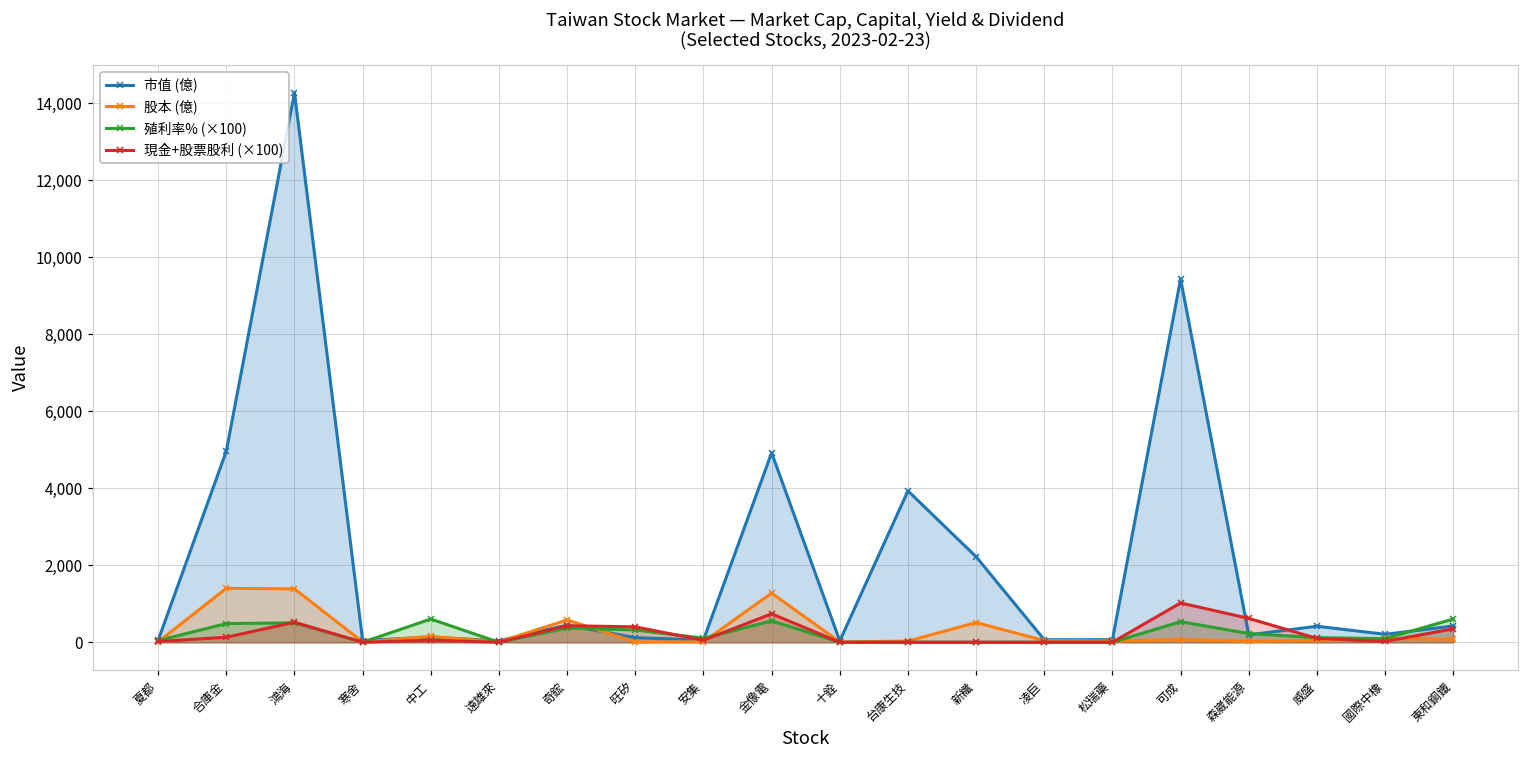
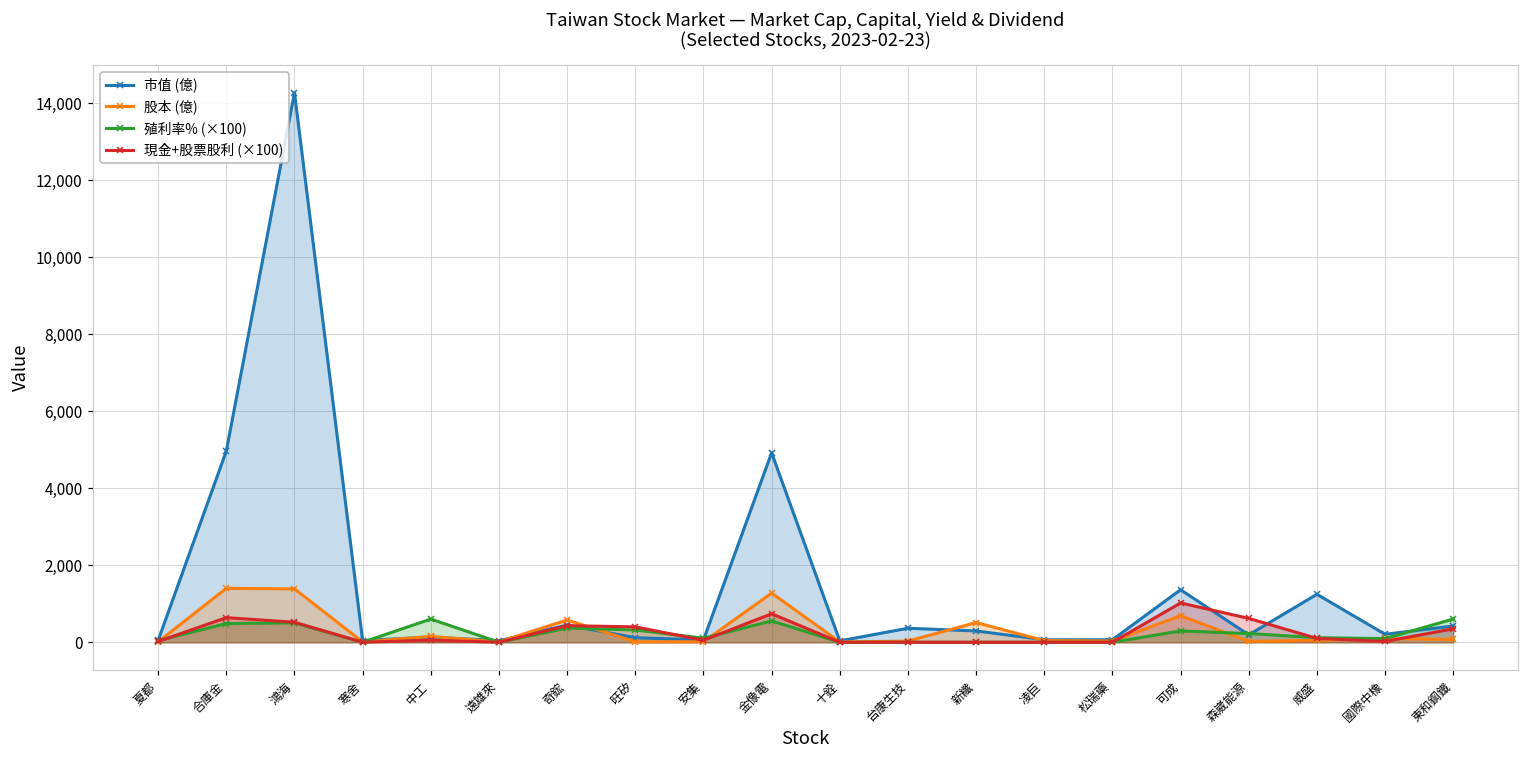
  {
    "市值 (億)": {
      "合庫金": "5,000",
      "鴻海": "14,300",
      "旺矽": "100",
      "金像電": "4,900",
-     "台康生技": "3,900",
-     "新纖": "2,200",
-     "可成": "9,400",
-     "威盛": "400",
+     "台康生技": "400",
+     "新纖": "300",
+     "可成": "1,400",
+     "威盛": "1,200",
      "國際中橡": "200"
    },
    "股本 (億)": {
      "合庫金": "1,400",
      "鴻海": "1,400",
      "奇鋐": "600",
      "旺矽": "0",
      "金像電": "1,300",
      "新纖": "500",
-     "可成": "100",
+     "可成": "700",
      "森崴能源": "0",
      "東和鋼鐵": "100"
    },
    "殖利率% (×100)": {
      "合庫金": "500",
      "中工": "600",
      "旺矽": "300",
      "金像電": "600",
-     "可成": "500",
+     "可成": "300",
      "東和鋼鐵": "600"
    },
    "現金+股票股利 (×100)": {
-     "合庫金": "100",
+     "合庫金": "600",
      "中工": "100",
      "旺矽": "400",
      "金像電": "700",
      "可成": "1,000",
      "森崴能源": "600",
      "國際中橡": "0"
    }
  }
